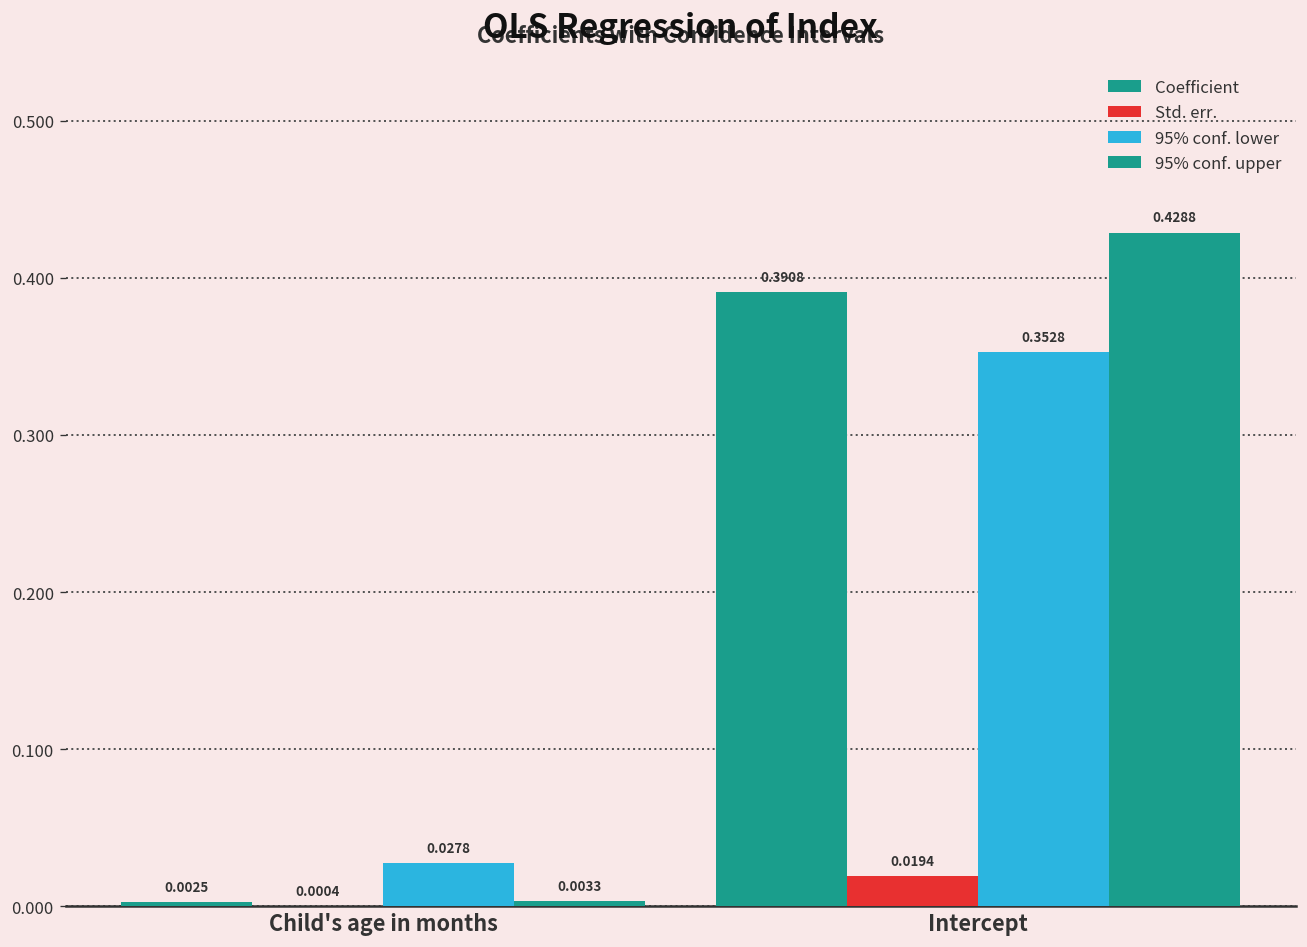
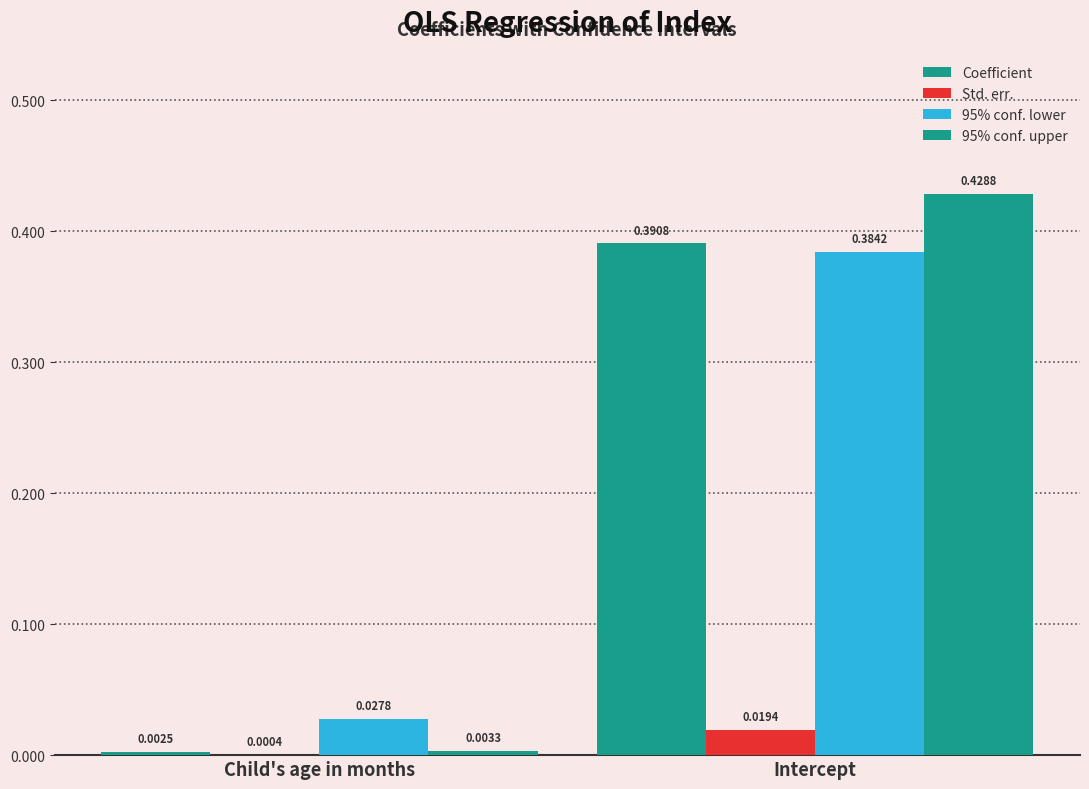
  {
    "Std. err.": {
      "Child's age in months": 0.0004,
      "Intercept": 0.0194
    },
    "95% conf. lower": {
      "Child's age in months": 0.0278,
-     "Intercept": 0.3528
+     "Intercept": 0.3842
    }
  }
